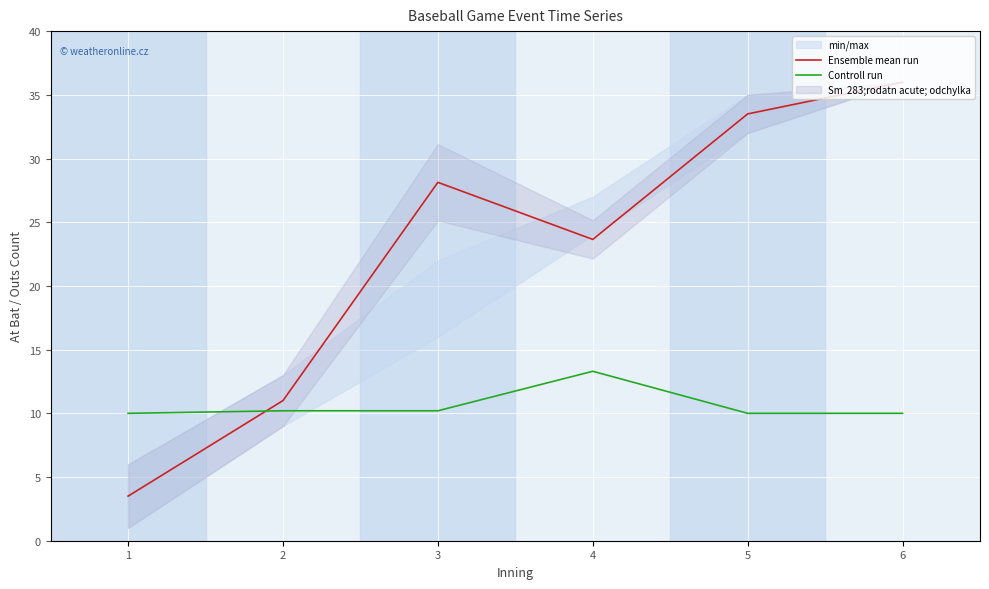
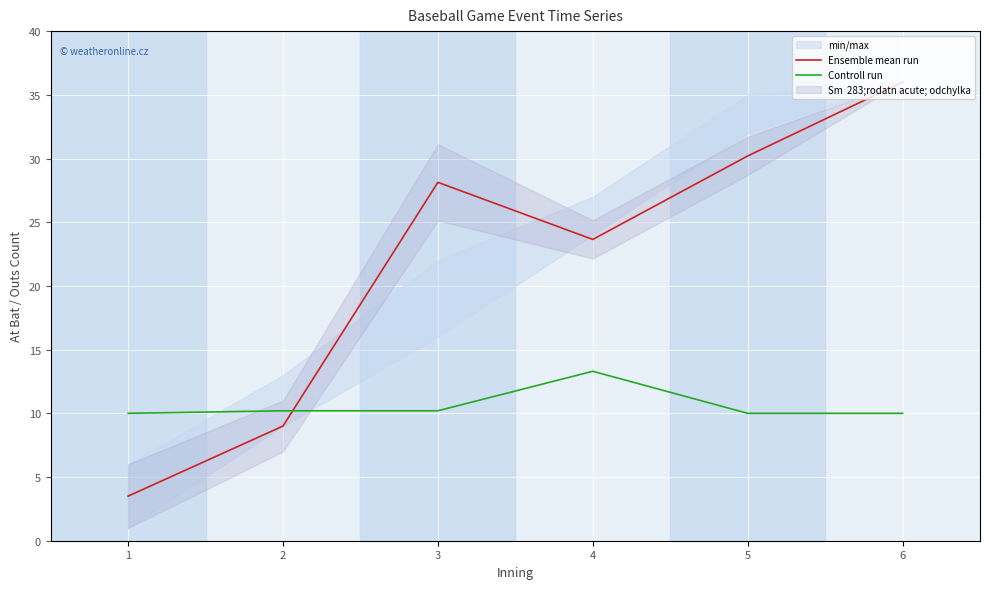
  {
    "Ensemble mean run": {
      "1": 3.5,
-     "2": 11,
+     "2": 9,
      "3": 28.1,
      "4": 23.7,
-     "5": 33.5
+     "5": 30.2
    },
    "Controll run": {
      "1": 10.0,
      "2": 10.2,
      "3": 10.2,
      "4": 13.3,
      "5": 10.0,
      "6": 10.0
    }
  }
